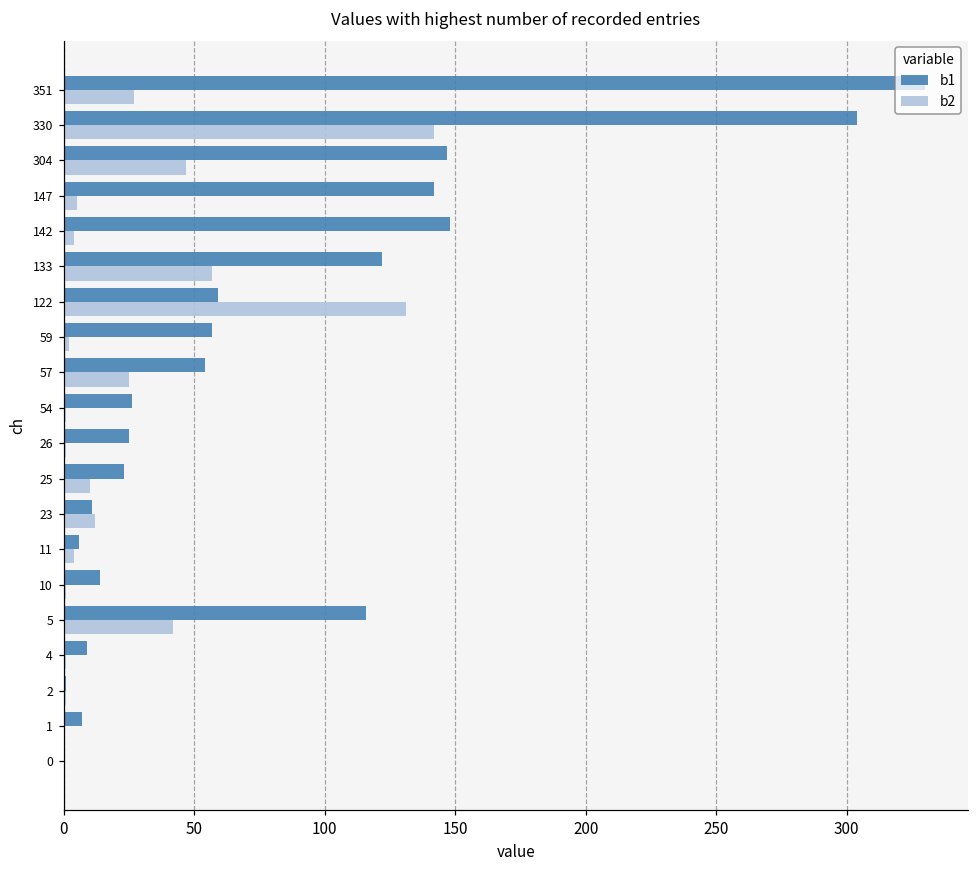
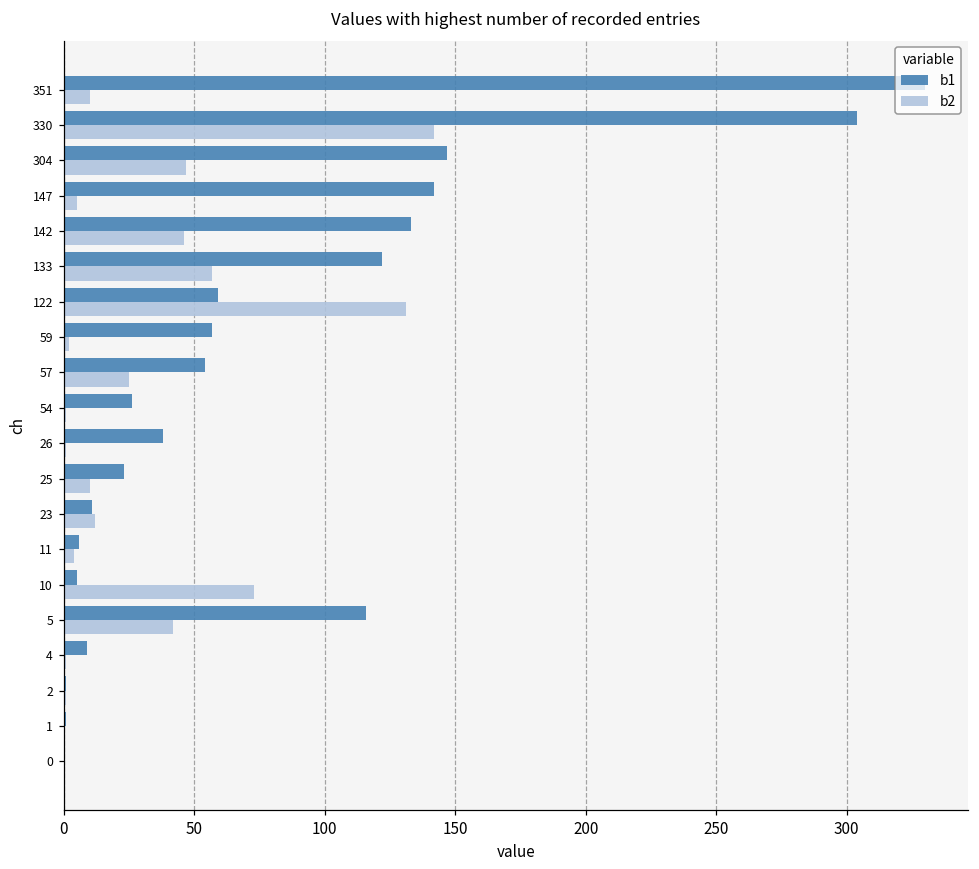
  {
    "b1": {
      "330": 304,
      "304": 147,
      "147": 142,
-     "142": 148,
+     "142": 133,
      "133": 122,
      "122": 59,
      "59": 57,
      "57": 54,
      "54": 26,
-     "26": 25,
+     "26": 38,
      "25": 23,
      "23": 11,
      "11": 6,
-     "10": 14,
+     "10": 5,
      "5": 116,
      "4": 9,
-     "1": 7,
+     "1": 1,
      "0": 0
    },
    "b2": {
-     "351": 27,
+     "351": 10,
      "330": 142,
      "304": 47,
      "147": 5,
-     "142": 4,
+     "142": 46,
      "133": 57,
      "122": 131,
      "59": 2,
      "57": 25,
      "25": 10,
      "23": 12,
      "11": 4,
-     "10": 1,
+     "10": 73,
      "5": 42,
      "1": 0,
      "0": 0
    }
  }
